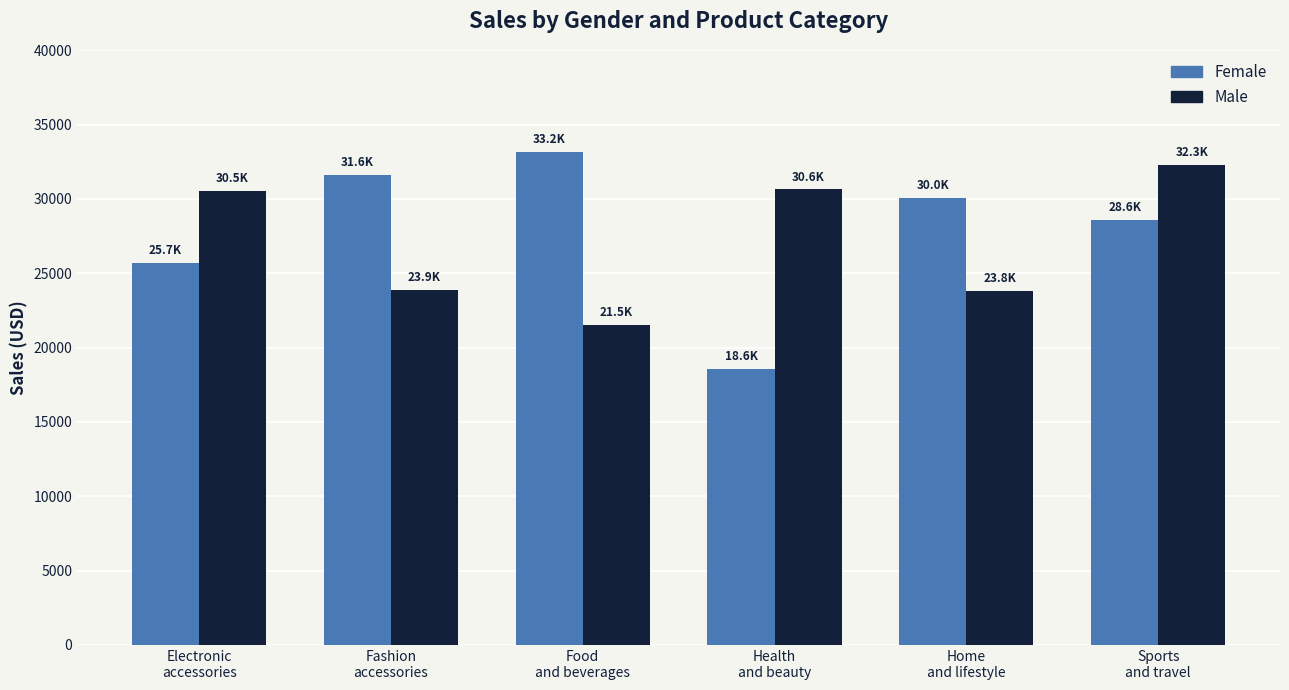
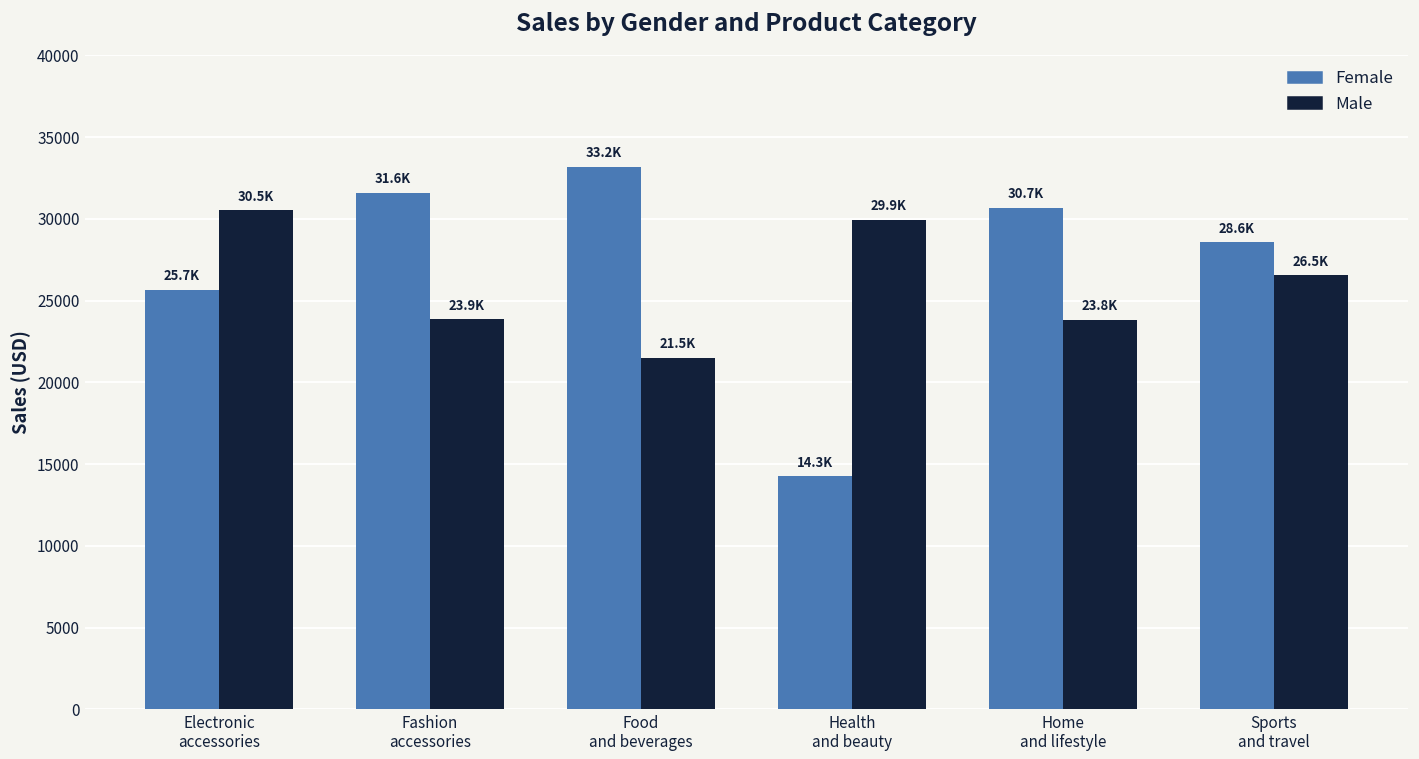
  {
    "Female": {
      "Electronic accessories": "25.7K",
      "Fashion accessories": "31.6K",
      "Food and beverages": "33.2K",
-     "Health and beauty": "18.6K",
-     "Home and lifestyle": "30.0K",
+     "Health and beauty": "14.3K",
+     "Home and lifestyle": "30.7K",
      "Sports and travel": "28.6K"
    },
    "Male": {
      "Electronic accessories": "30.5K",
      "Fashion accessories": "23.9K",
      "Food and beverages": "21.5K",
-     "Health and beauty": "30.6K",
+     "Health and beauty": "29.9K",
      "Home and lifestyle": "23.8K",
-     "Sports and travel": "32.3K"
+     "Sports and travel": "26.5K"
    }
  }
